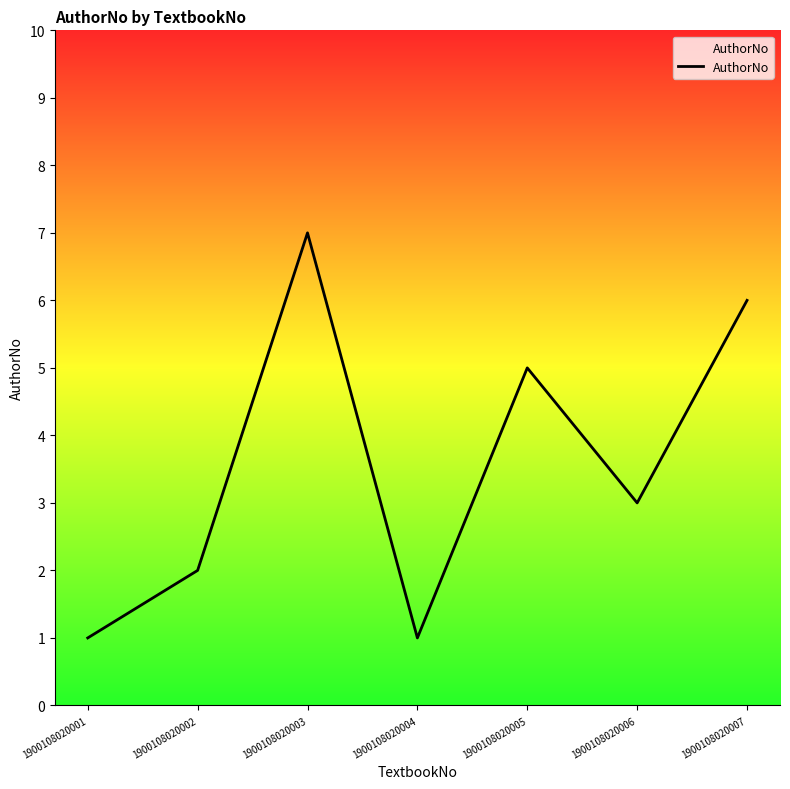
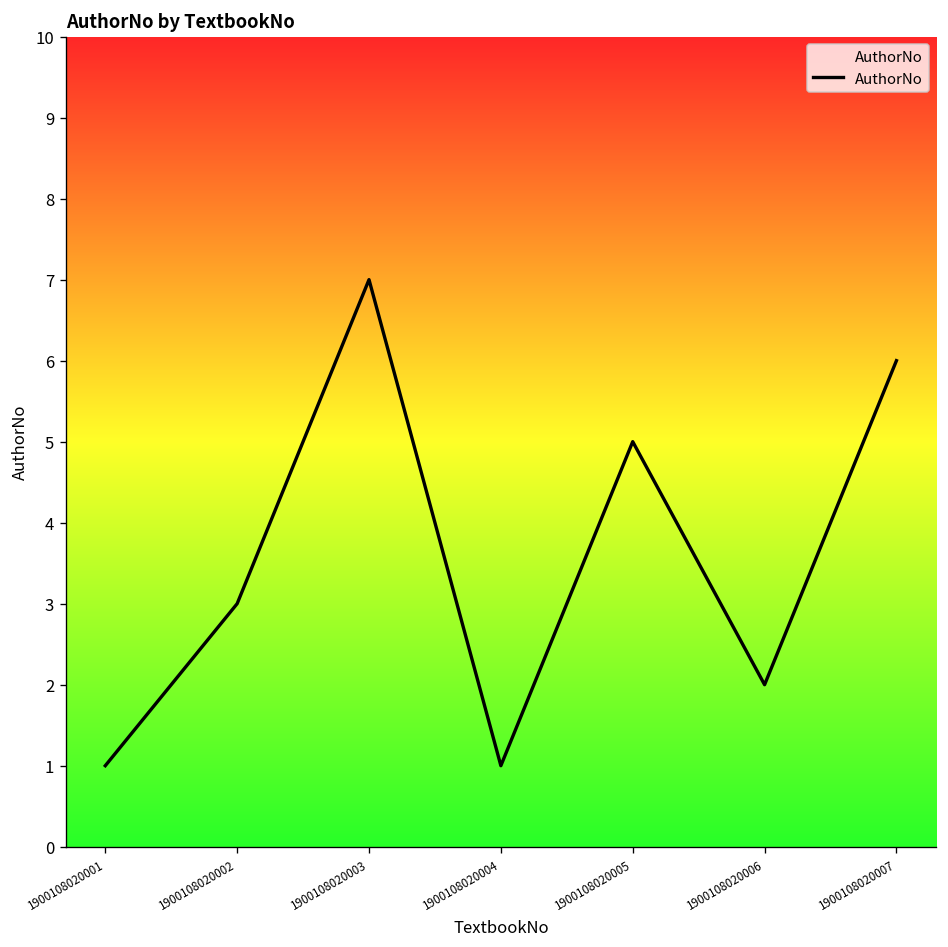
  {
    "1900108020001": 1,
-   "1900108020002": 2,
+   "1900108020002": 3,
    "1900108020003": 7,
    "1900108020004": 1,
    "1900108020005": 5,
-   "1900108020006": 3,
+   "1900108020006": 2,
    "1900108020007": 6
  }
